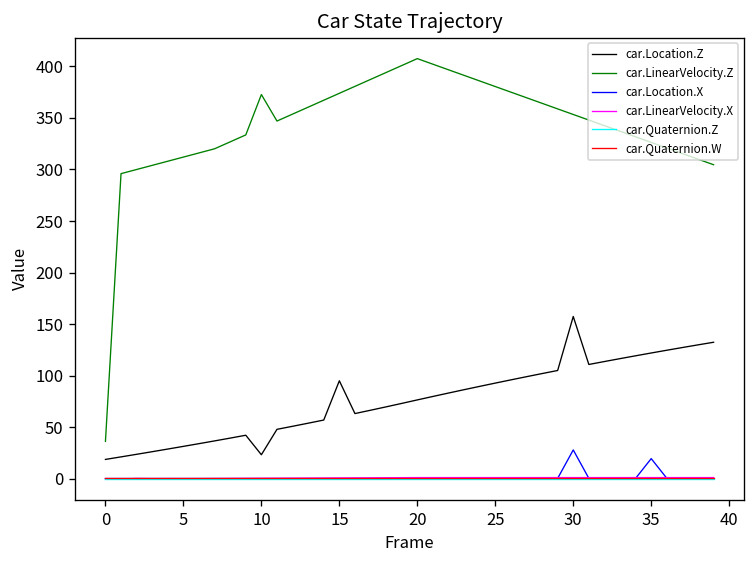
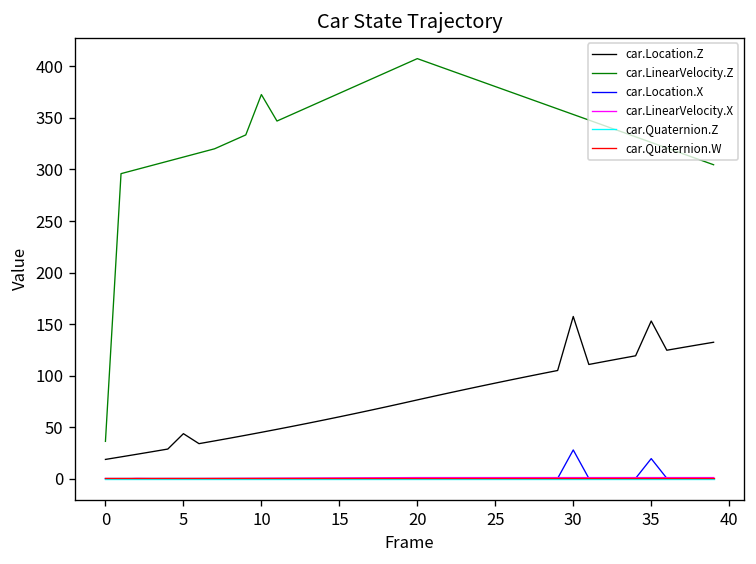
  {
    "car.Location.Z": {
      "0": 20,
-     "5": 30,
-     "10": 20,
-     "15": 90,
+     "5": 40,
+     "10": 40,
+     "15": 60,
      "20": 80,
      "25": 90,
      "30": 160,
-     "35": 120
+     "35": 150
    },
    "car.LinearVelocity.Z": {
      "0": 40,
      "5": 310,
      "10": 370,
      "15": 370,
      "20": 410,
      "25": 380,
      "30": 350
    },
    "car.Location.X": {
      "30": 30,
      "35": 20
    }
  }
